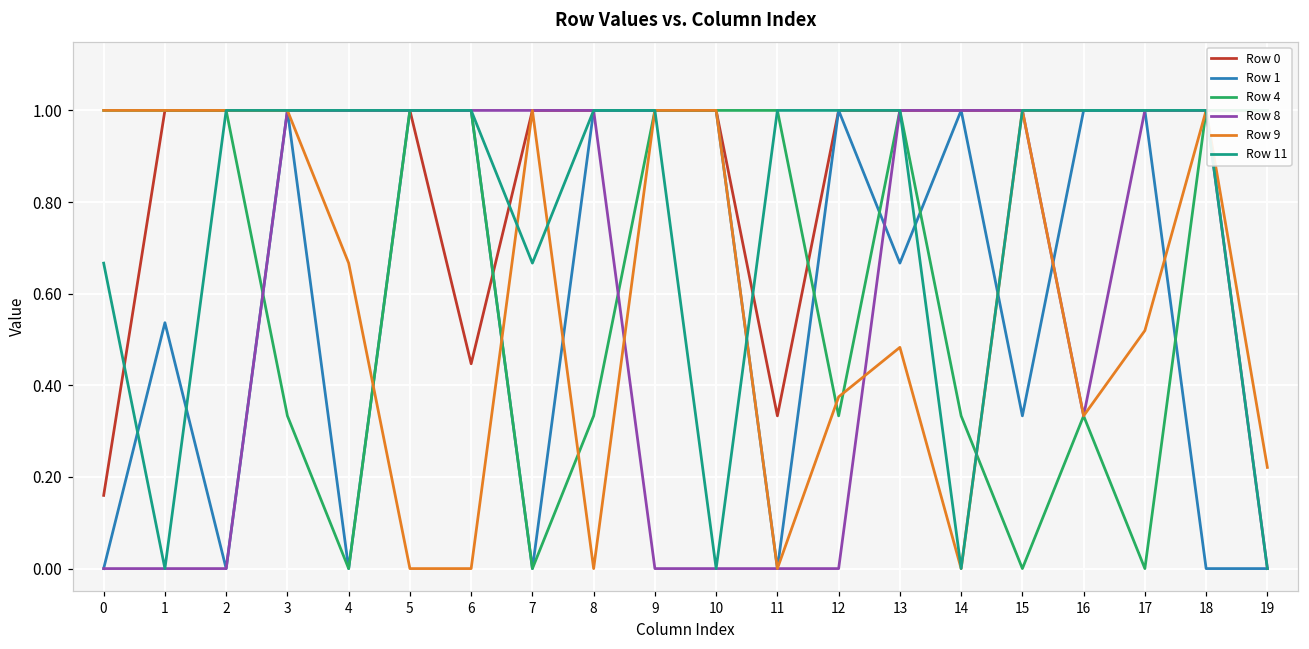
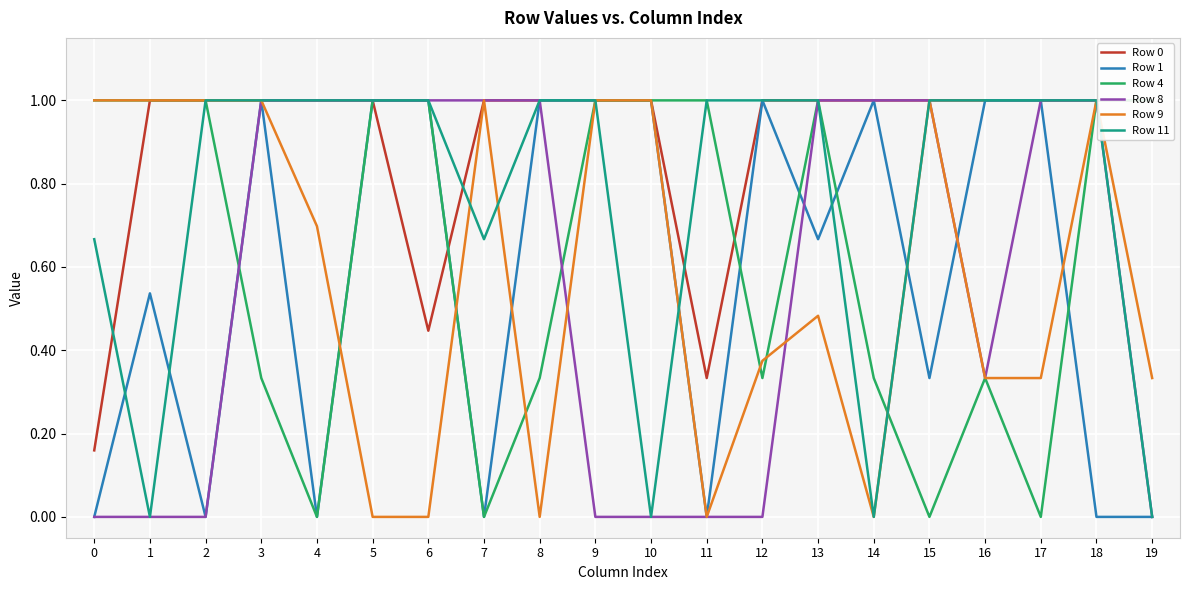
  {
    "Row 0": {
      "0": 0.16,
      "6": 0.45,
      "11": 0.33
    },
    "Row 1": {
      "1": 0.54,
      "13": 0.67,
      "15": 0.33,
      "18": 0.00
    },
    "Row 8": {
      "9": 0.00,
      "12": 0.00
    },
    "Row 9": {
-     "4": 0.67,
+     "4": 0.70,
      "5": 0.00,
      "6": 0.00,
      "8": 0.00,
      "12": 0.37,
      "13": 0.48,
-     "17": 0.52,
-     "19": 0.22
+     "17": 0.33,
+     "19": 0.33
    }
  }
